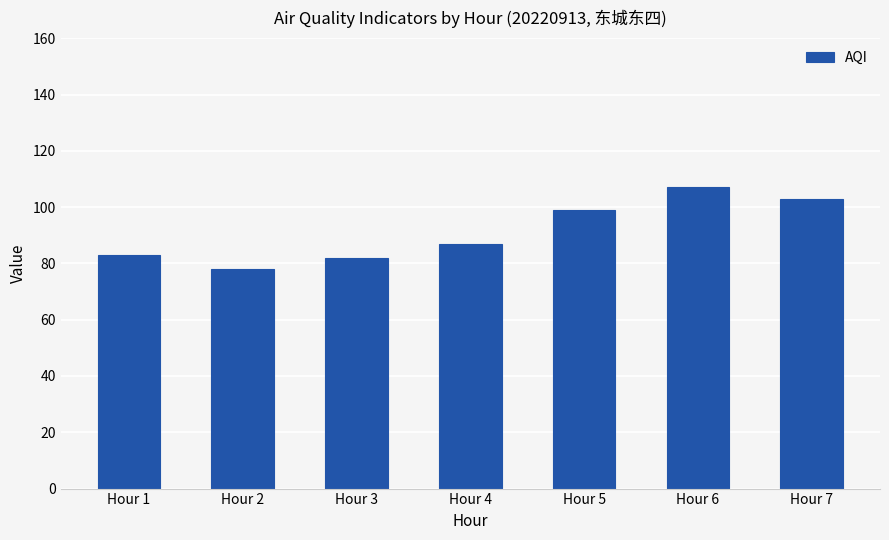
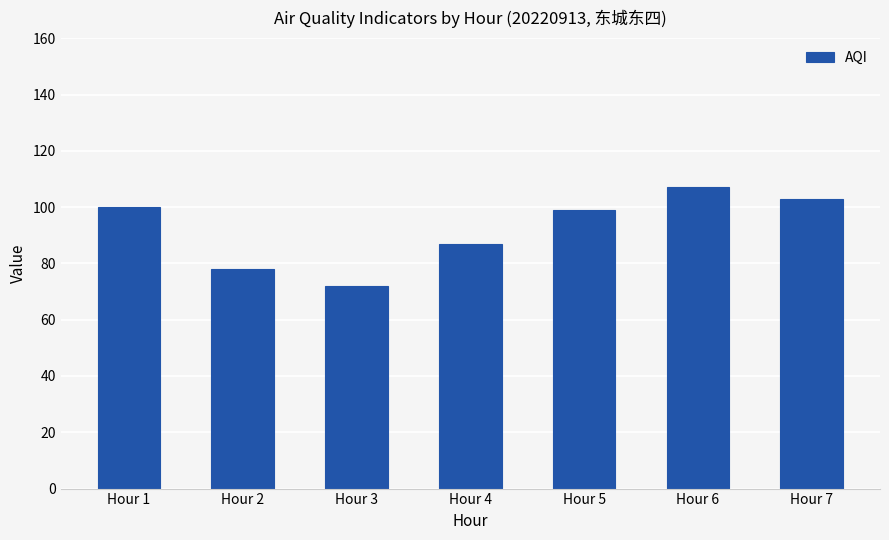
  {
-   "Hour 1": 83,
+   "Hour 1": 100,
    "Hour 2": 78,
-   "Hour 3": 82,
+   "Hour 3": 72,
    "Hour 4": 87,
    "Hour 5": 99,
    "Hour 6": 107,
    "Hour 7": 103
  }
